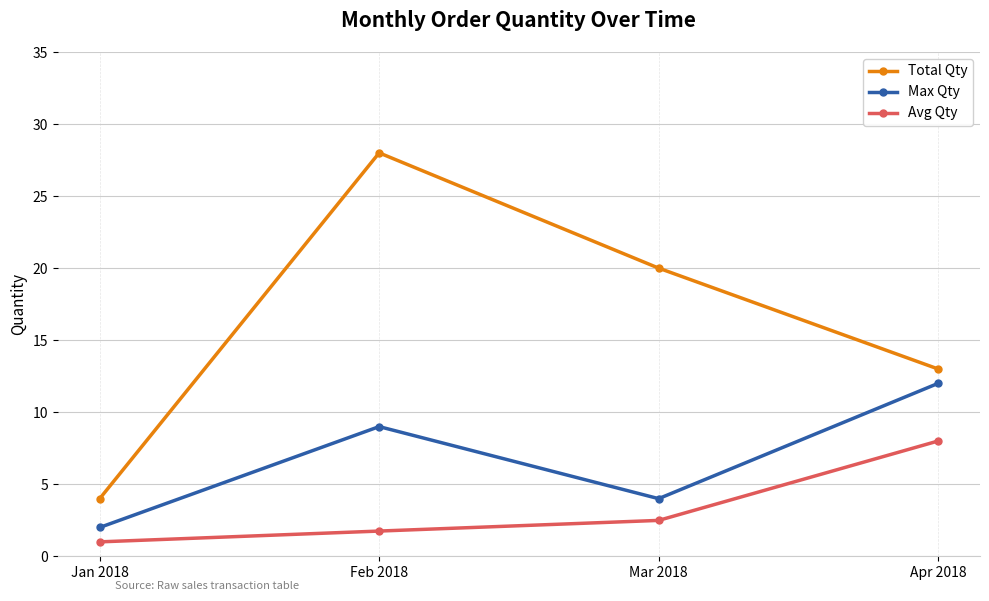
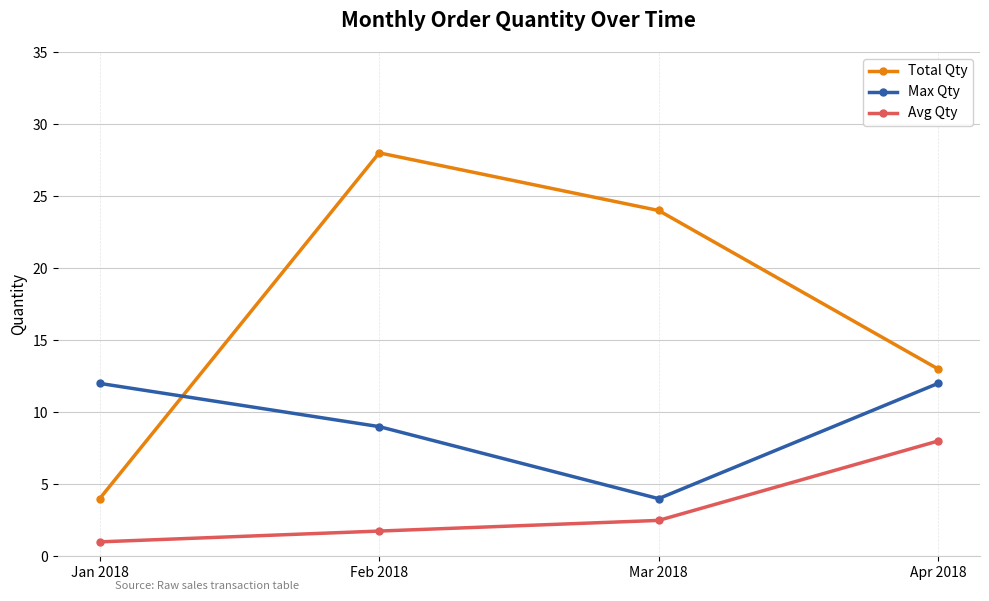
  {
    "Total Qty": {
      "Jan 2018": 4,
      "Feb 2018": 28,
-     "Mar 2018": 20,
+     "Mar 2018": 24,
      "Apr 2018": 13
    },
    "Max Qty": {
-     "Jan 2018": 2,
+     "Jan 2018": 12,
      "Feb 2018": 9,
      "Mar 2018": 4,
      "Apr 2018": 12
    },
    "Avg Qty": {
      "Jan 2018": 1,
      "Feb 2018": 1.8,
      "Mar 2018": 2.5,
      "Apr 2018": 8
    }
  }
